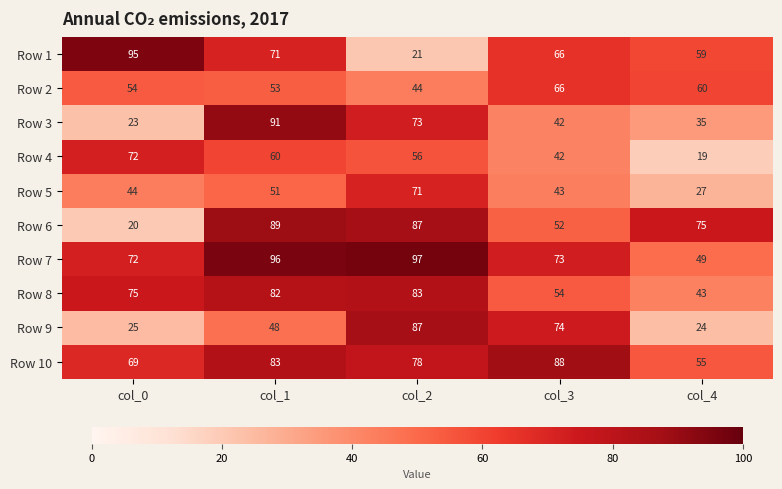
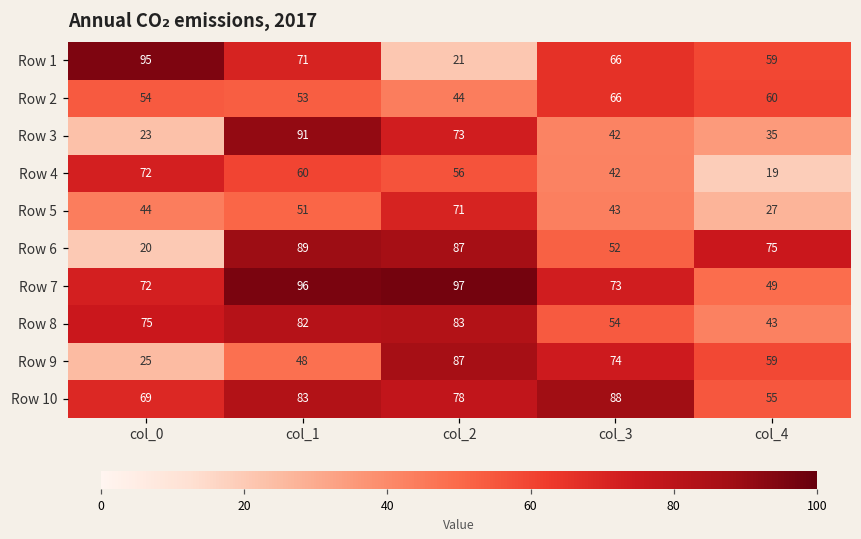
  {
    "Row 1": {
      "col_0": 95,
      "col_1": 71,
      "col_2": 21,
      "col_3": 66,
      "col_4": 59
    },
    "Row 2": {
      "col_0": 54,
      "col_1": 53,
      "col_2": 44,
      "col_3": 66,
      "col_4": 60
    },
    "Row 3": {
      "col_0": 23,
      "col_1": 91,
      "col_2": 73,
      "col_3": 42,
      "col_4": 35
    },
    "Row 4": {
      "col_0": 72,
      "col_1": 60,
      "col_2": 56,
      "col_3": 42,
      "col_4": 19
    },
    "Row 5": {
      "col_0": 44,
      "col_1": 51,
      "col_2": 71,
      "col_3": 43,
      "col_4": 27
    },
    "Row 6": {
      "col_0": 20,
      "col_1": 89,
      "col_2": 87,
      "col_3": 52,
      "col_4": 75
    },
    "Row 7": {
      "col_0": 72,
      "col_1": 96,
      "col_2": 97,
      "col_3": 73,
      "col_4": 49
    },
    "Row 8": {
      "col_0": 75,
      "col_1": 82,
      "col_2": 83,
      "col_3": 54,
      "col_4": 43
    },
    "Row 9": {
      "col_0": 25,
      "col_1": 48,
      "col_2": 87,
      "col_3": 74,
-     "col_4": 24
+     "col_4": 59
    },
    "Row 10": {
      "col_0": 69,
      "col_1": 83,
      "col_2": 78,
      "col_3": 88,
      "col_4": 55
    }
  }
